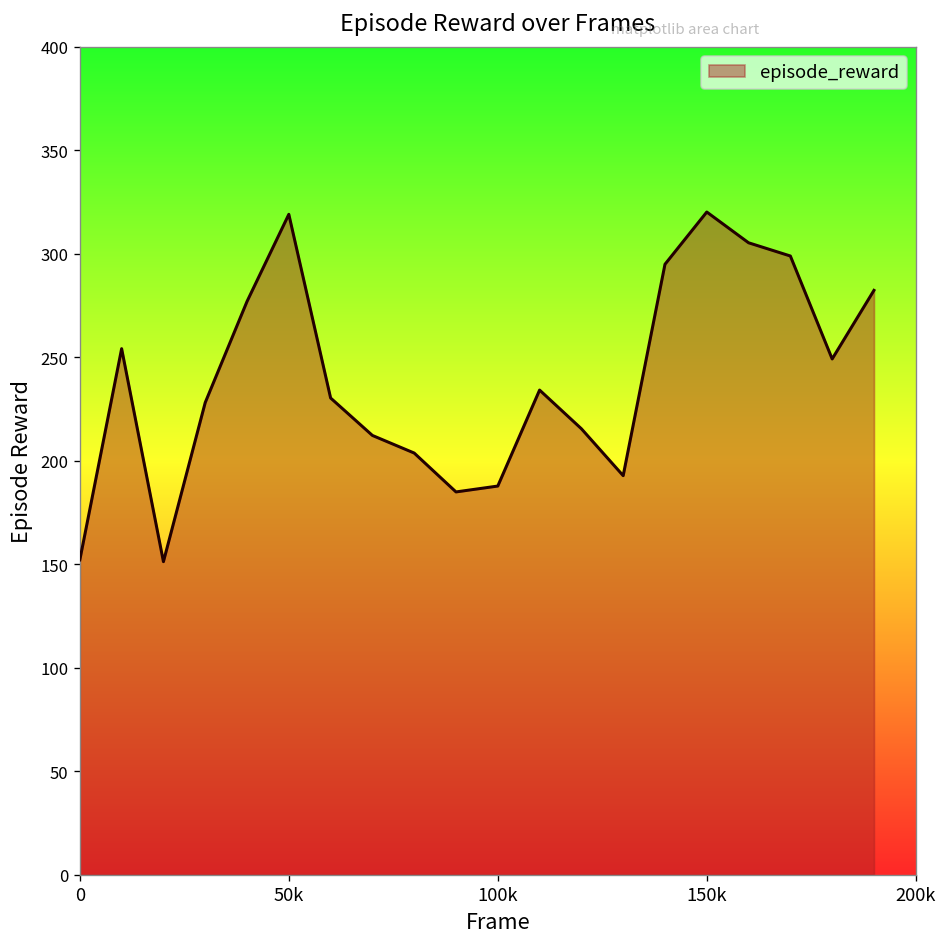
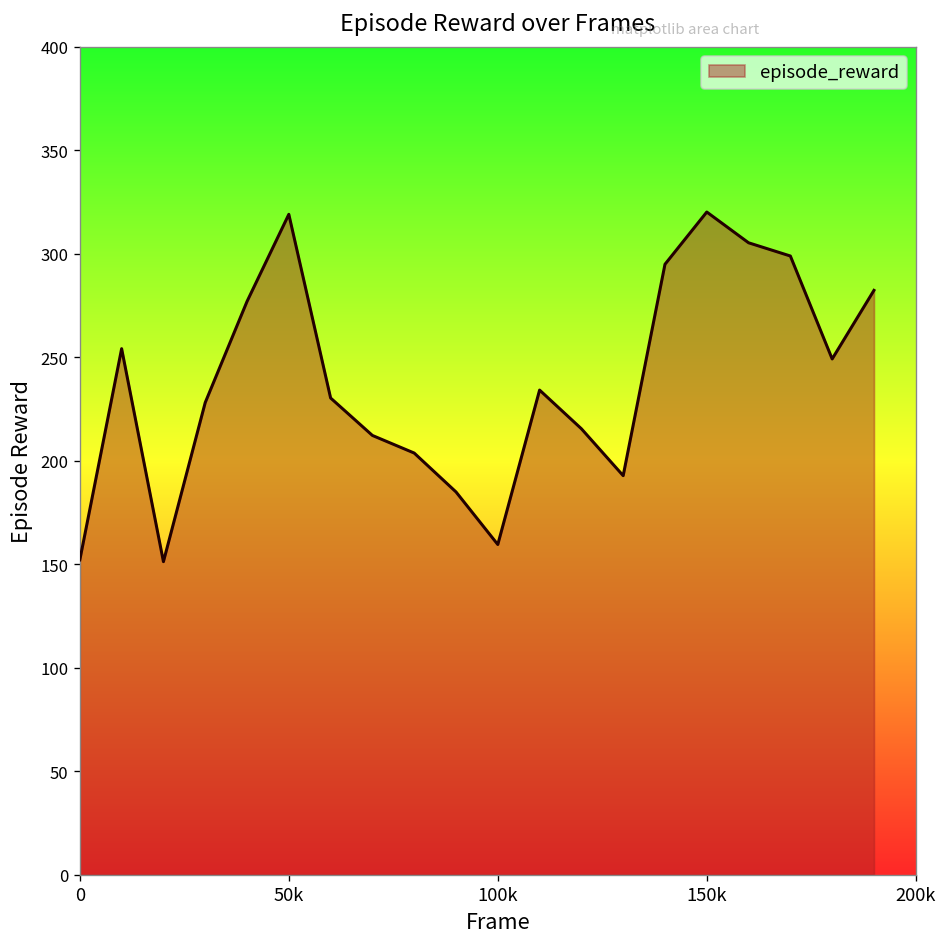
  {
    "0": 152,
    "50k": 319,
-   "100k": 188,
+   "100k": 160,
    "150k": 320
  }
